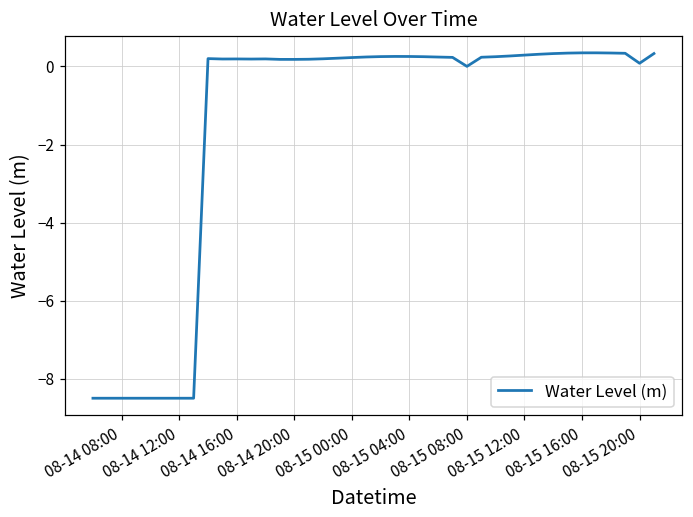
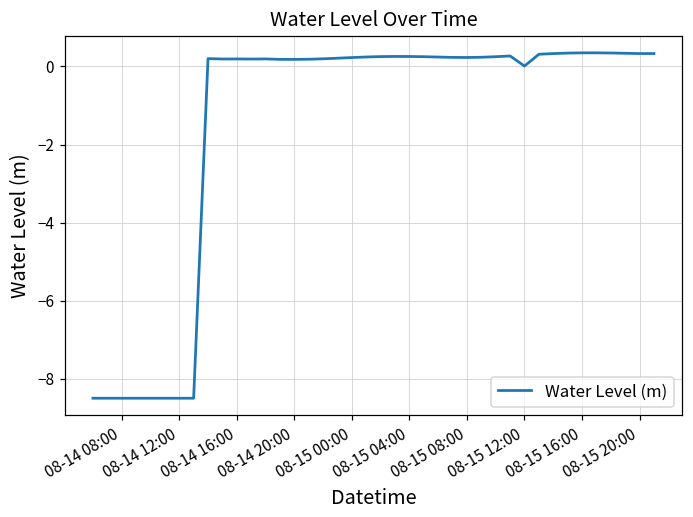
  {
    "08-14 08:00": -8.5,
    "08-14 12:00": -8.5,
    "08-14 16:00": 0.2,
    "08-14 20:00": 0.2,
    "08-15 00:00": 0.2,
    "08-15 04:00": 0.3,
-   "08-15 08:00": 0.0,
-   "08-15 12:00": 0.3,
+   "08-15 08:00": 0.2,
+   "08-15 12:00": 0.0,
    "08-15 16:00": 0.3,
-   "08-15 20:00": 0.1
+   "08-15 20:00": 0.3
  }
